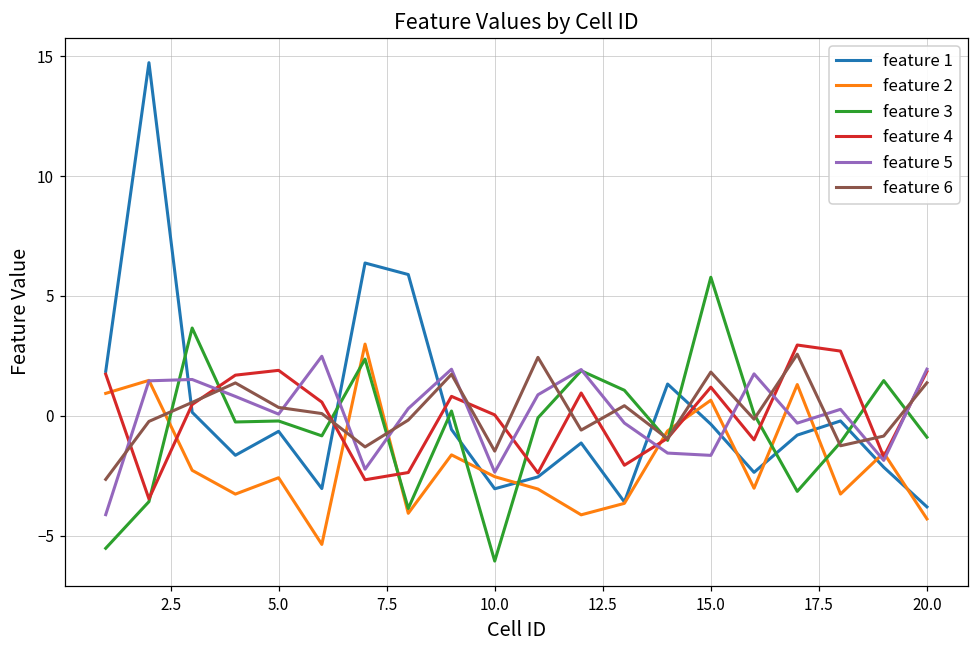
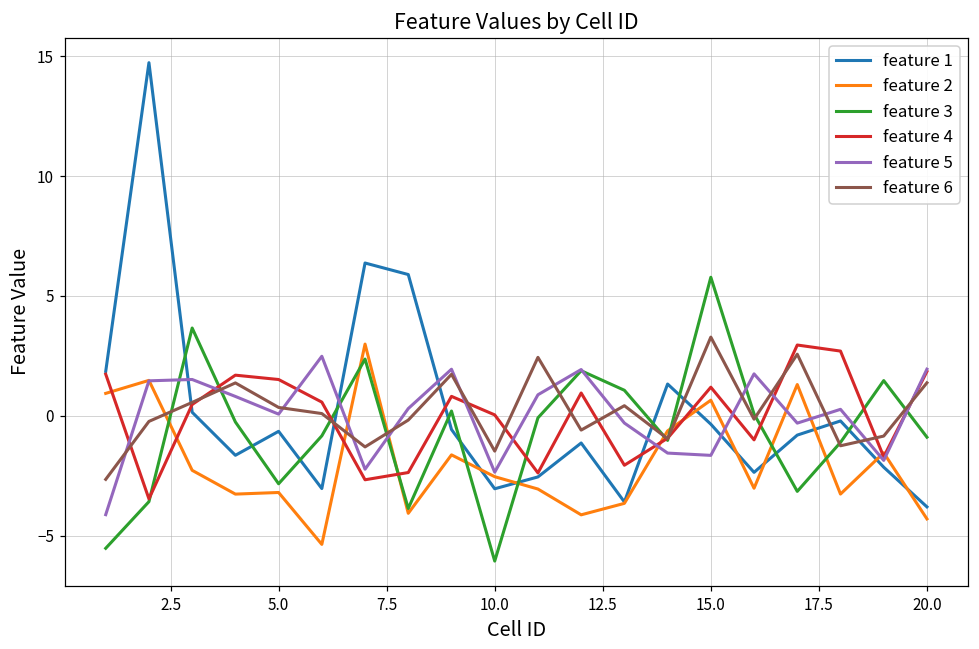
  {
    "feature 1": {
      "5.0": -0.6,
      "10.0": -3.0,
      "15.0": -0.3,
      "20.0": -3.8
    },
    "feature 2": {
-     "5.0": -2.6,
+     "5.0": -3.2,
      "10.0": -2.5,
      "15.0": 0.7,
      "20.0": -4.3
    },
    "feature 3": {
-     "5.0": -0.2,
+     "5.0": -2.8,
      "10.0": -6.0,
      "15.0": 5.8,
      "20.0": -0.9
    },
    "feature 4": {
-     "5.0": 1.9,
+     "5.0": 1.5,
      "10.0": 0.0,
      "15.0": 1.2
    },
    "feature 5": {
      "5.0": 0.1,
      "10.0": -2.3,
      "15.0": -1.6
    },
    "feature 6": {
      "5.0": 0.4,
      "10.0": -1.5,
-     "15.0": 1.8,
+     "15.0": 3.3,
      "20.0": 1.4
    }
  }
